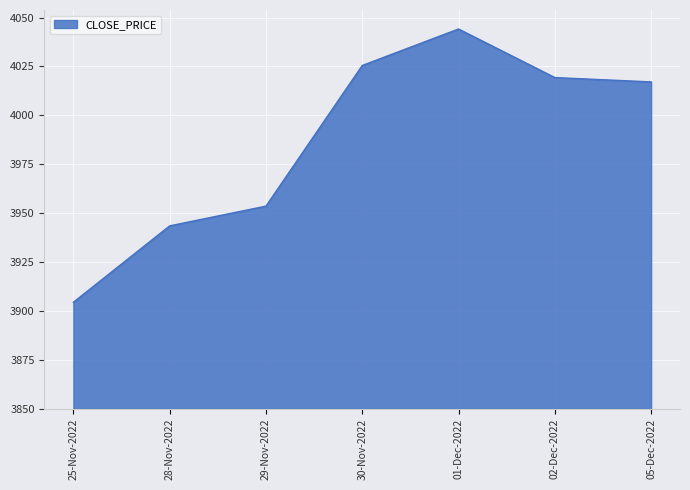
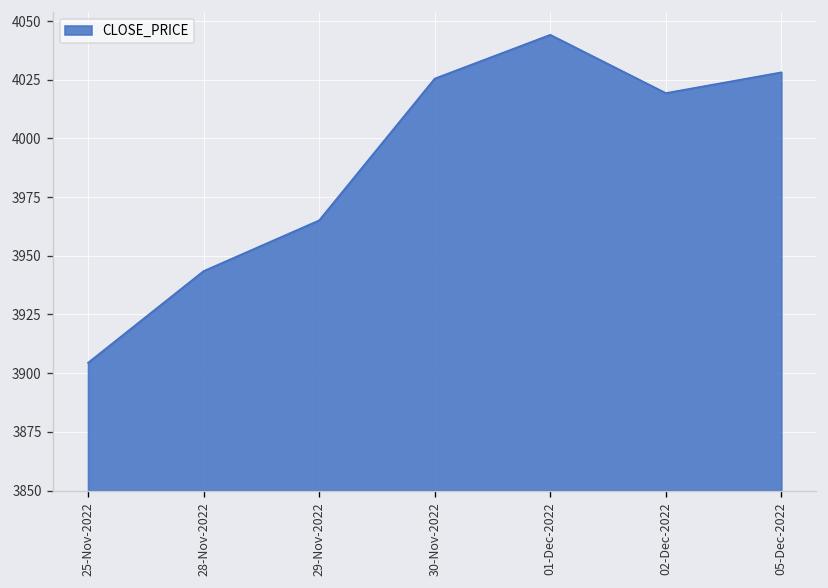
  {
    "25-Nov-2022": 3904,
    "28-Nov-2022": 3944,
-   "29-Nov-2022": 3954,
+   "29-Nov-2022": 3965,
    "30-Nov-2022": 4026,
    "01-Dec-2022": 4044,
    "02-Dec-2022": 4019,
-   "05-Dec-2022": 4017
+   "05-Dec-2022": 4028
  }
